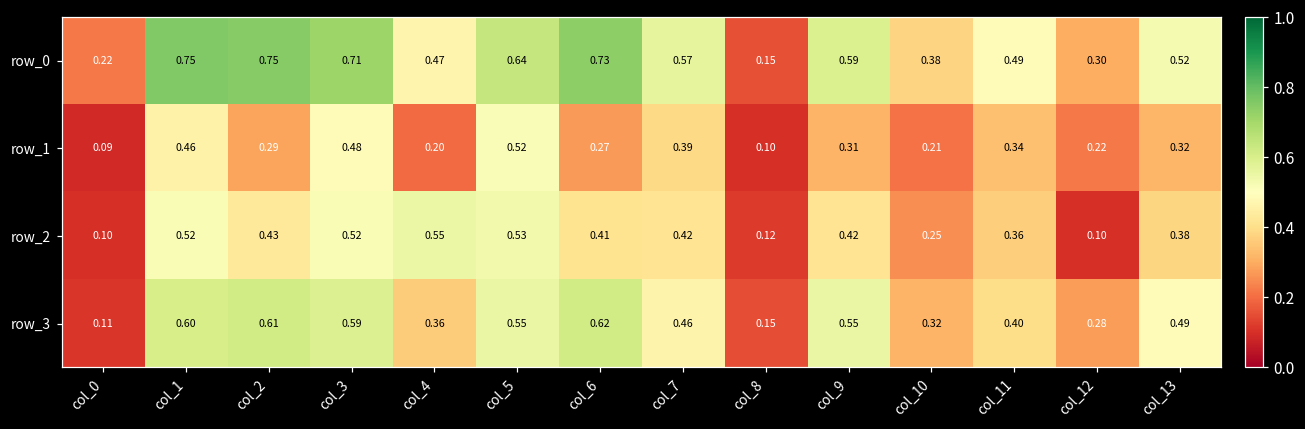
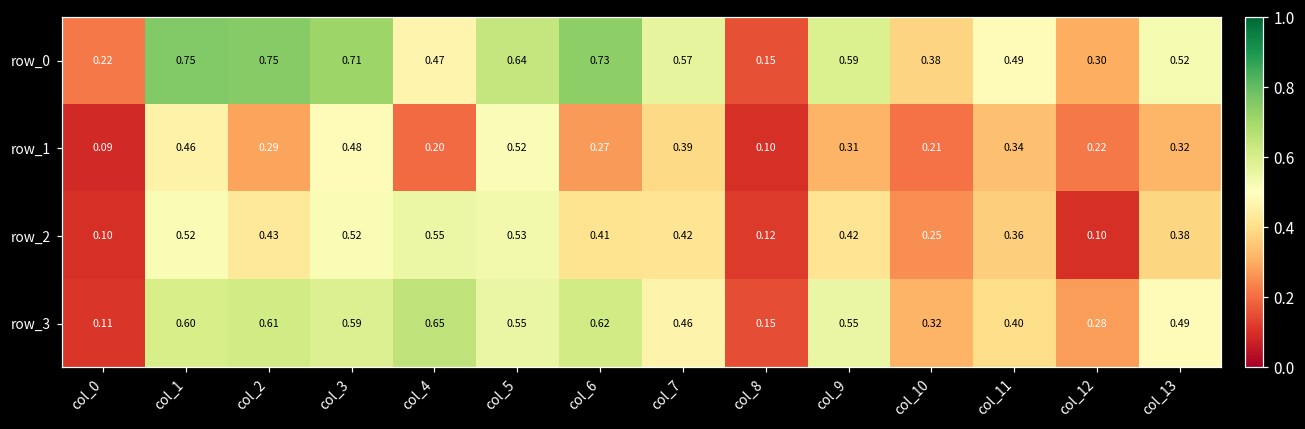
  {
    "row_0": {
      "col_0": 0.22,
      "col_1": 0.75,
      "col_2": 0.75,
      "col_3": 0.71,
      "col_4": 0.47,
      "col_5": 0.64,
      "col_6": 0.73,
      "col_7": 0.57,
      "col_8": 0.15,
      "col_9": 0.59,
      "col_10": 0.38,
      "col_11": 0.49,
      "col_12": 0.30,
      "col_13": 0.52
    },
    "row_1": {
      "col_0": 0.09,
      "col_1": 0.46,
      "col_2": 0.29,
      "col_3": 0.48,
      "col_4": 0.20,
      "col_5": 0.52,
      "col_6": 0.27,
      "col_7": 0.39,
      "col_8": 0.10,
      "col_9": 0.31,
      "col_10": 0.21,
      "col_11": 0.34,
      "col_12": 0.22,
      "col_13": 0.32
    },
    "row_2": {
      "col_0": 0.10,
      "col_1": 0.52,
      "col_2": 0.43,
      "col_3": 0.52,
      "col_4": 0.55,
      "col_5": 0.53,
      "col_6": 0.41,
      "col_7": 0.42,
      "col_8": 0.12,
      "col_9": 0.42,
      "col_10": 0.25,
      "col_11": 0.36,
      "col_12": 0.10,
      "col_13": 0.38
    },
    "row_3": {
      "col_0": 0.11,
      "col_1": 0.60,
      "col_2": 0.61,
      "col_3": 0.59,
-     "col_4": 0.36,
+     "col_4": 0.65,
      "col_5": 0.55,
      "col_6": 0.62,
      "col_7": 0.46,
      "col_8": 0.15,
      "col_9": 0.55,
      "col_10": 0.32,
      "col_11": 0.40,
      "col_12": 0.28,
      "col_13": 0.49
    }
  }
